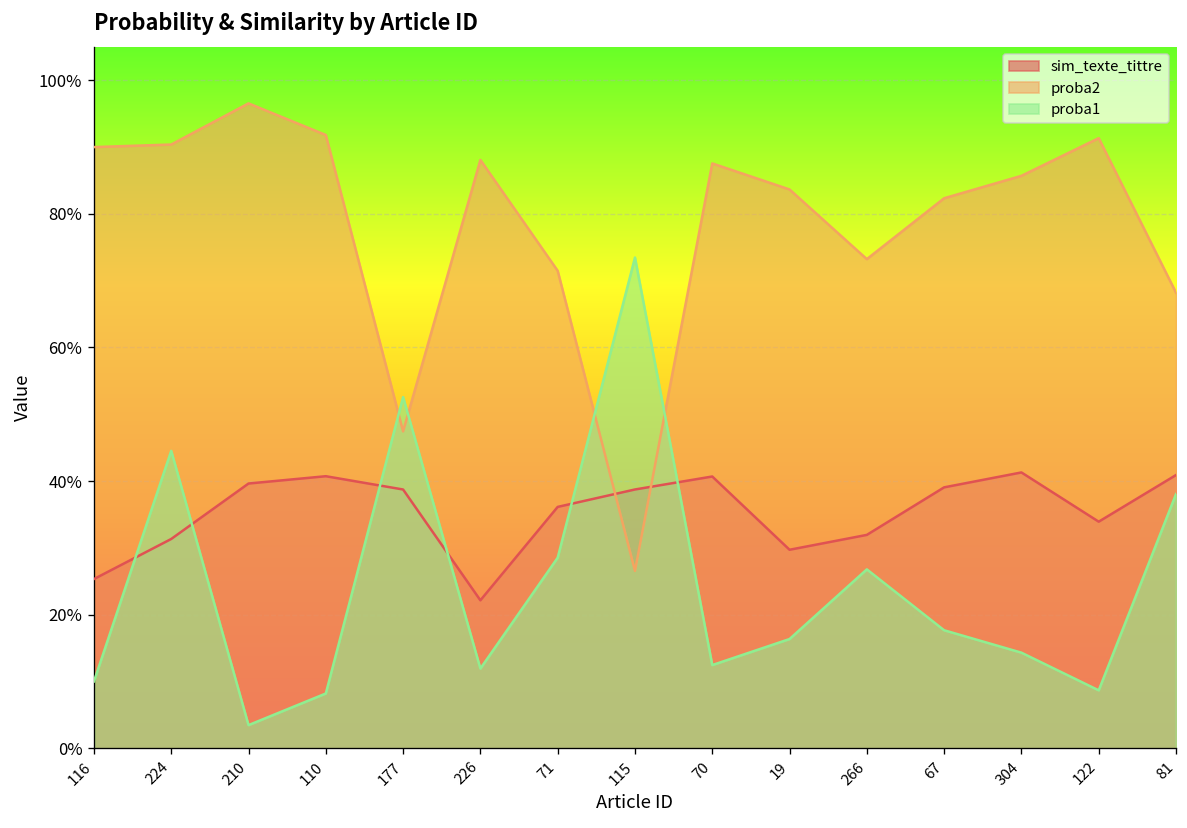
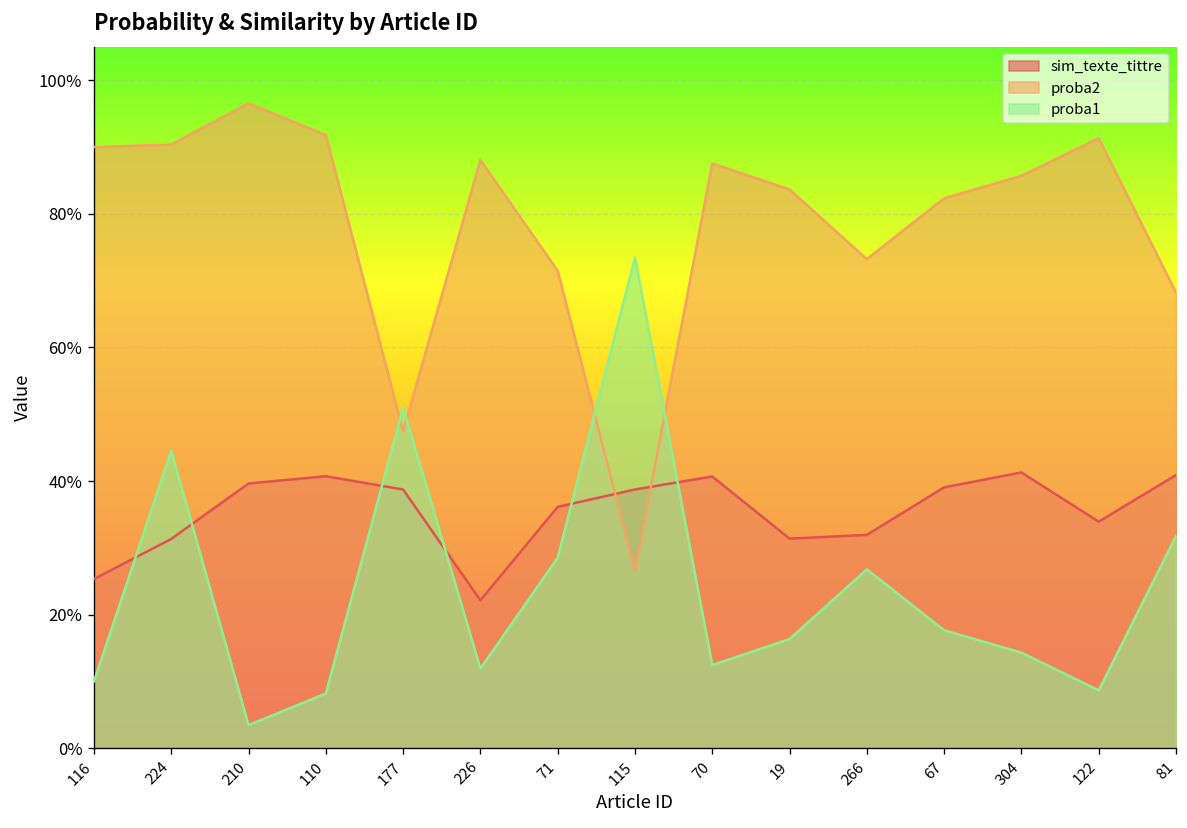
  {
    "sim_texte_tittre": {
      "116": "25%",
      "224": "31%",
      "210": "40%",
      "110": "41%",
      "177": "39%",
      "226": "22%",
      "71": "36%",
      "115": "39%",
      "70": "41%",
-     "19": "30%",
+     "19": "31%",
      "266": "32%",
      "67": "39%",
      "304": "41%",
      "122": "34%",
      "81": "41%"
    },
    "proba2": {
      "116": "90%",
      "224": "90%",
      "210": "97%",
      "110": "92%",
      "177": "47%",
      "226": "88%",
      "71": "71%",
      "115": "27%",
      "70": "88%",
      "19": "84%",
      "266": "73%",
      "67": "82%",
      "304": "86%",
      "122": "91%",
      "81": "68%"
    },
    "proba1": {
      "116": "10%",
      "224": "45%",
      "210": "3%",
      "110": "8%",
-     "177": "53%",
+     "177": "51%",
      "226": "12%",
      "71": "29%",
      "115": "73%",
      "70": "12%",
      "19": "16%",
      "266": "27%",
      "67": "18%",
      "304": "14%",
      "122": "9%",
-     "81": "38%"
+     "81": "32%"
    }
  }
